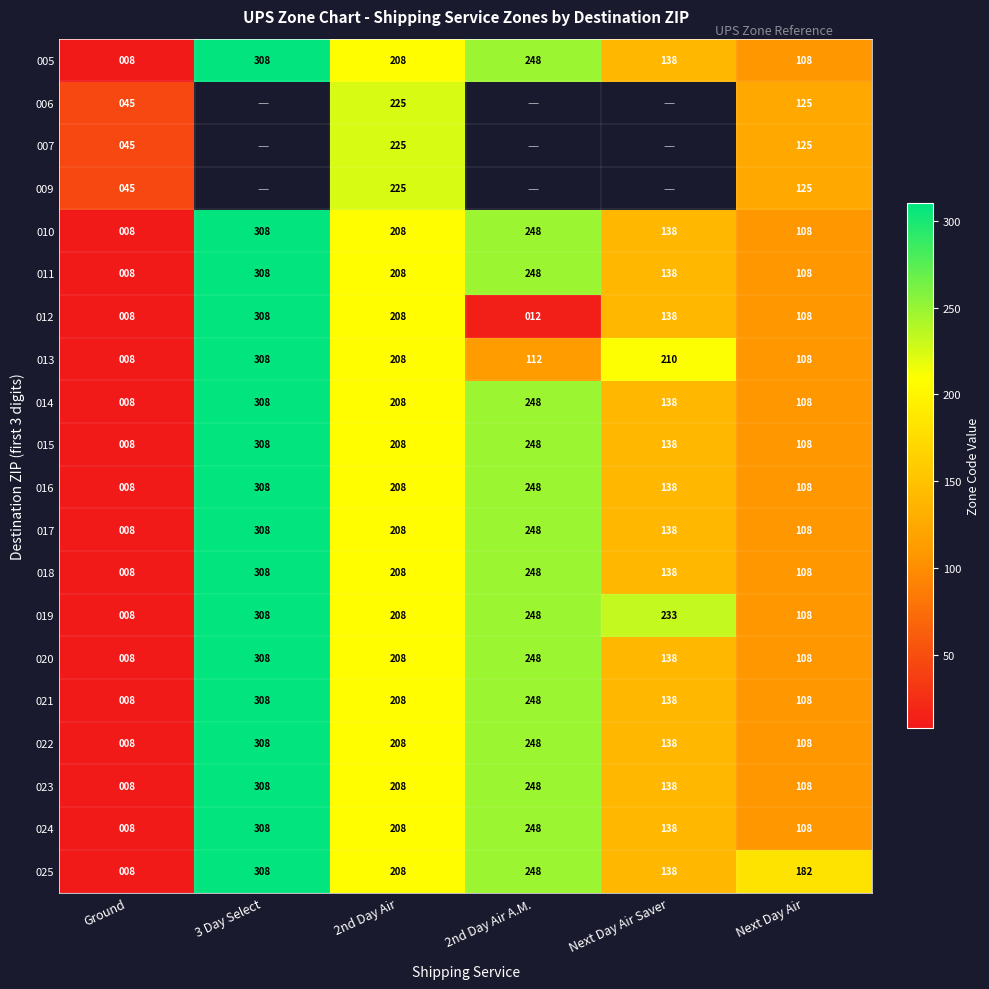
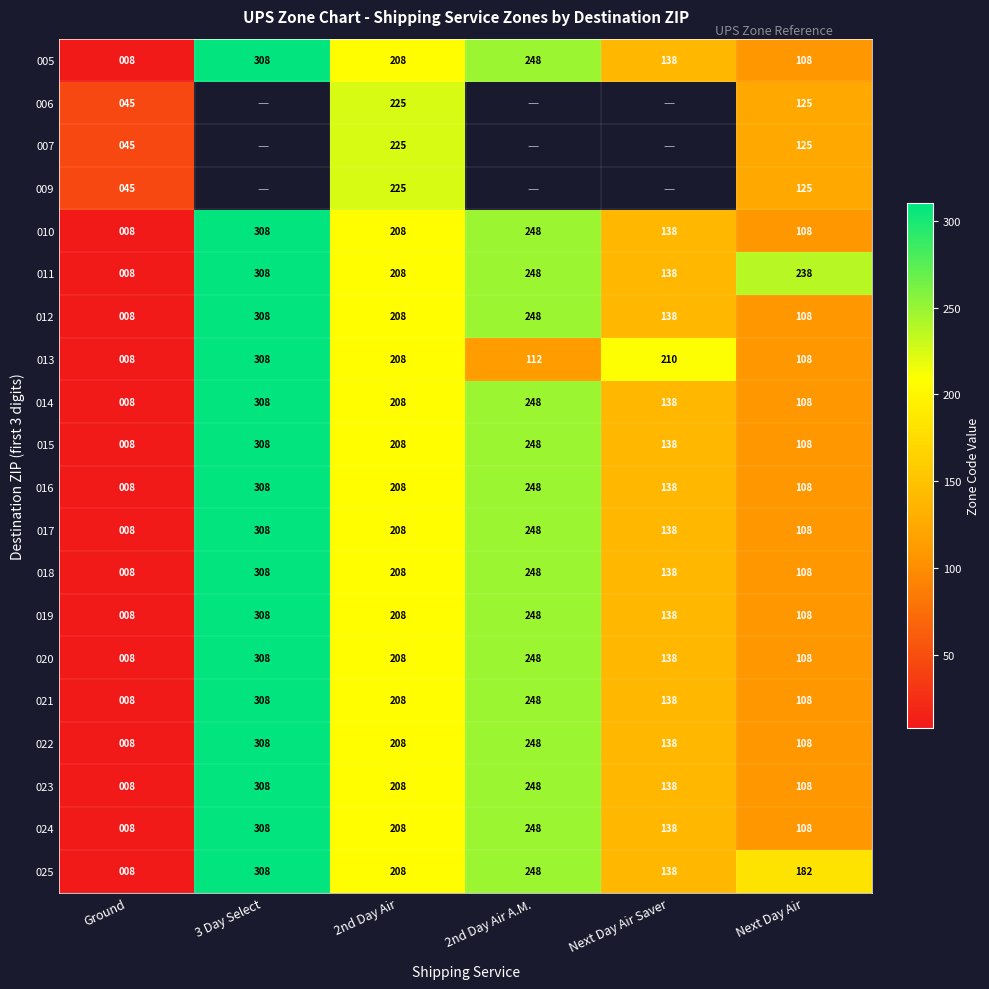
  {
    "005": {
      "Ground": "008",
      "3 Day Select": "308",
      "2nd Day Air": "208",
      "2nd Day Air A.M.": "248",
      "Next Day Air Saver": "138",
      "Next Day Air": "108"
    },
    "006": {
      "Ground": "045",
      "2nd Day Air": "225",
      "Next Day Air": "125"
    },
    "007": {
      "Ground": "045",
      "2nd Day Air": "225",
      "Next Day Air": "125"
    },
    "009": {
      "Ground": "045",
      "2nd Day Air": "225",
      "Next Day Air": "125"
    },
    "010": {
      "Ground": "008",
      "3 Day Select": "308",
      "2nd Day Air": "208",
      "2nd Day Air A.M.": "248",
      "Next Day Air Saver": "138",
      "Next Day Air": "108"
    },
    "011": {
      "Ground": "008",
      "3 Day Select": "308",
      "2nd Day Air": "208",
      "2nd Day Air A.M.": "248",
      "Next Day Air Saver": "138",
-     "Next Day Air": "108"
+     "Next Day Air": "238"
    },
    "012": {
      "Ground": "008",
      "3 Day Select": "308",
      "2nd Day Air": "208",
-     "2nd Day Air A.M.": "012",
+     "2nd Day Air A.M.": "248",
      "Next Day Air Saver": "138",
      "Next Day Air": "108"
    },
    "013": {
      "Ground": "008",
      "3 Day Select": "308",
      "2nd Day Air": "208",
      "2nd Day Air A.M.": "112",
      "Next Day Air Saver": "210",
      "Next Day Air": "108"
    },
    "014": {
      "Ground": "008",
      "3 Day Select": "308",
      "2nd Day Air": "208",
      "2nd Day Air A.M.": "248",
      "Next Day Air Saver": "138",
      "Next Day Air": "108"
    },
    "015": {
      "Ground": "008",
      "3 Day Select": "308",
      "2nd Day Air": "208",
      "2nd Day Air A.M.": "248",
      "Next Day Air Saver": "138",
      "Next Day Air": "108"
    },
    "016": {
      "Ground": "008",
      "3 Day Select": "308",
      "2nd Day Air": "208",
      "2nd Day Air A.M.": "248",
      "Next Day Air Saver": "138",
      "Next Day Air": "108"
    },
    "017": {
      "Ground": "008",
      "3 Day Select": "308",
      "2nd Day Air": "208",
      "2nd Day Air A.M.": "248",
      "Next Day Air Saver": "138",
      "Next Day Air": "108"
    },
    "018": {
      "Ground": "008",
      "3 Day Select": "308",
      "2nd Day Air": "208",
      "2nd Day Air A.M.": "248",
      "Next Day Air Saver": "138",
      "Next Day Air": "108"
    },
    "019": {
      "Ground": "008",
      "3 Day Select": "308",
      "2nd Day Air": "208",
      "2nd Day Air A.M.": "248",
-     "Next Day Air Saver": "233",
+     "Next Day Air Saver": "138",
      "Next Day Air": "108"
    },
    "020": {
      "Ground": "008",
      "3 Day Select": "308",
      "2nd Day Air": "208",
      "2nd Day Air A.M.": "248",
      "Next Day Air Saver": "138",
      "Next Day Air": "108"
    },
    "021": {
      "Ground": "008",
      "3 Day Select": "308",
      "2nd Day Air": "208",
      "2nd Day Air A.M.": "248",
      "Next Day Air Saver": "138",
      "Next Day Air": "108"
    },
    "022": {
      "Ground": "008",
      "3 Day Select": "308",
      "2nd Day Air": "208",
      "2nd Day Air A.M.": "248",
      "Next Day Air Saver": "138",
      "Next Day Air": "108"
    },
    "023": {
      "Ground": "008",
      "3 Day Select": "308",
      "2nd Day Air": "208",
      "2nd Day Air A.M.": "248",
      "Next Day Air Saver": "138",
      "Next Day Air": "108"
    },
    "024": {
      "Ground": "008",
      "3 Day Select": "308",
      "2nd Day Air": "208",
      "2nd Day Air A.M.": "248",
      "Next Day Air Saver": "138",
      "Next Day Air": "108"
    },
    "025": {
      "Ground": "008",
      "3 Day Select": "308",
      "2nd Day Air": "208",
      "2nd Day Air A.M.": "248",
      "Next Day Air Saver": "138",
      "Next Day Air": "182"
    }
  }
